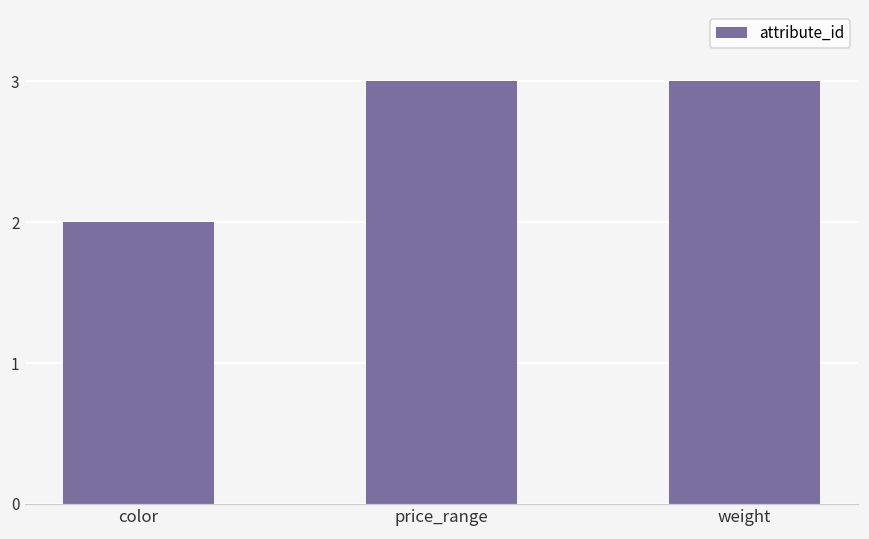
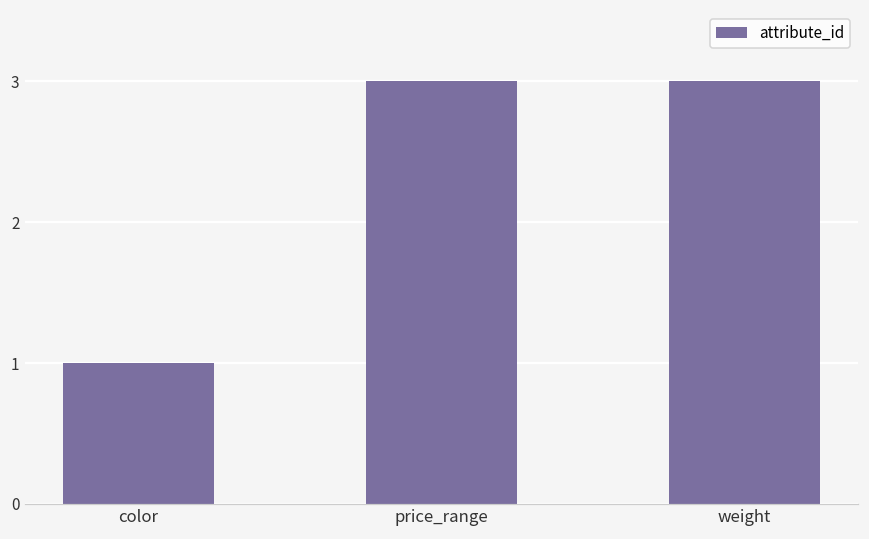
  {
-   "color": 2,
+   "color": 1,
    "price_range": 3,
    "weight": 3
  }
